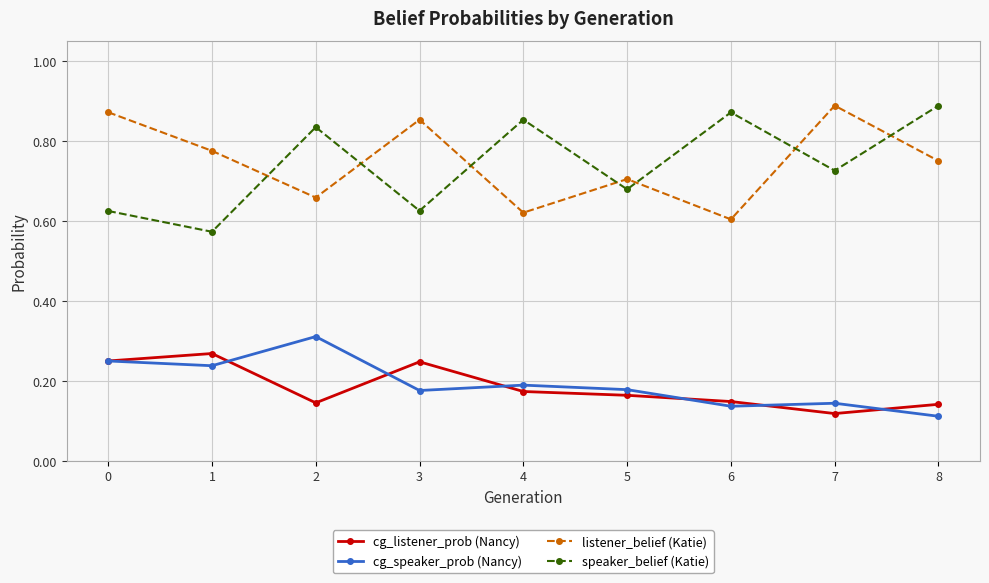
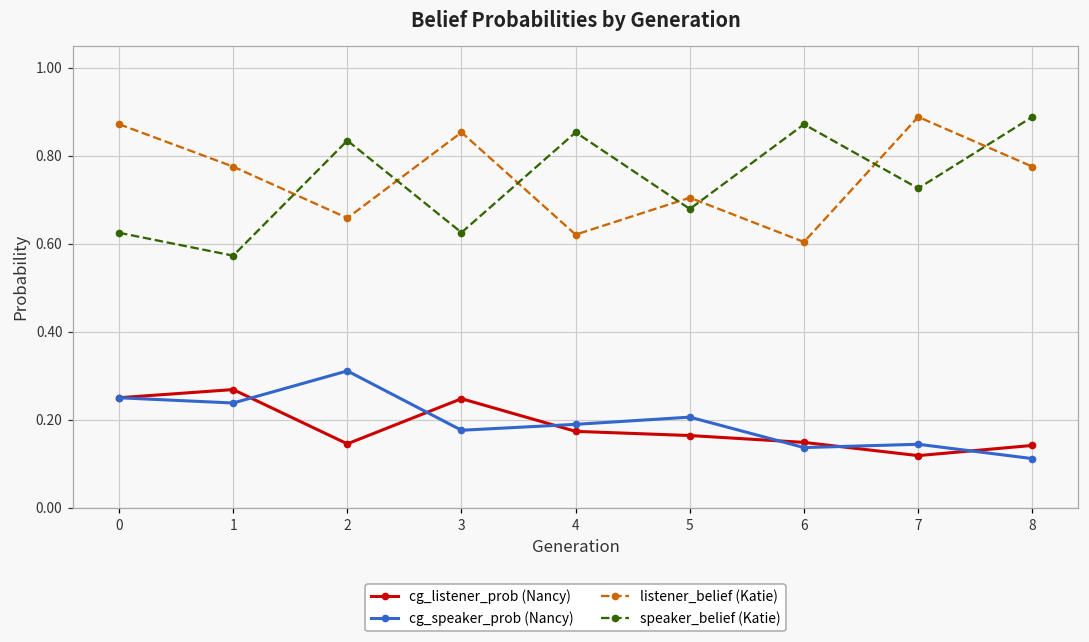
  {
    "cg_listener_prob (Nancy)": {
      "1": 0.27,
      "2": 0.15,
      "3": 0.25,
      "4": 0.17,
      "5": 0.16,
      "6": 0.15,
      "7": 0.12,
      "8": 0.14
    },
    "cg_speaker_prob (Nancy)": {
      "1": 0.24,
      "2": 0.31,
      "3": 0.18,
      "4": 0.19,
-     "5": 0.18,
+     "5": 0.21,
      "6": 0.14,
      "7": 0.14,
      "8": 0.11
    },
    "listener_belief (Katie)": {
      "0": 0.87,
      "1": 0.78,
      "2": 0.66,
      "3": 0.85,
      "4": 0.62,
      "5": 0.70,
      "6": 0.60,
      "7": 0.89,
-     "8": 0.75
+     "8": 0.78
    },
    "speaker_belief (Katie)": {
      "0": 0.63,
      "1": 0.57,
      "2": 0.83,
      "3": 0.63,
      "4": 0.85,
      "5": 0.68,
      "6": 0.87,
      "7": 0.73,
      "8": 0.89
    }
  }
